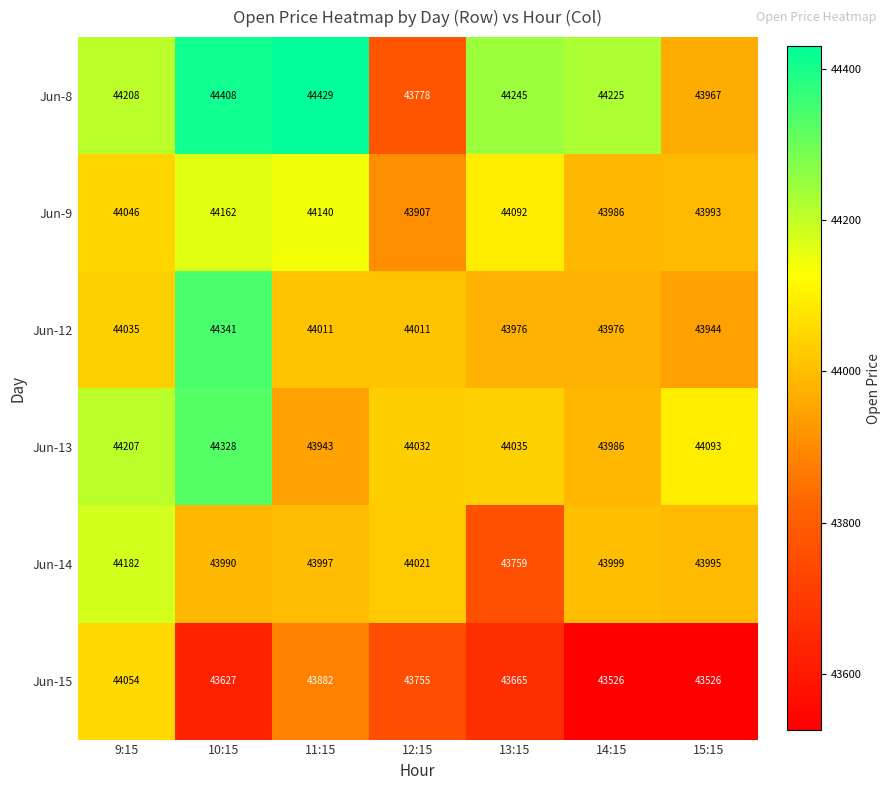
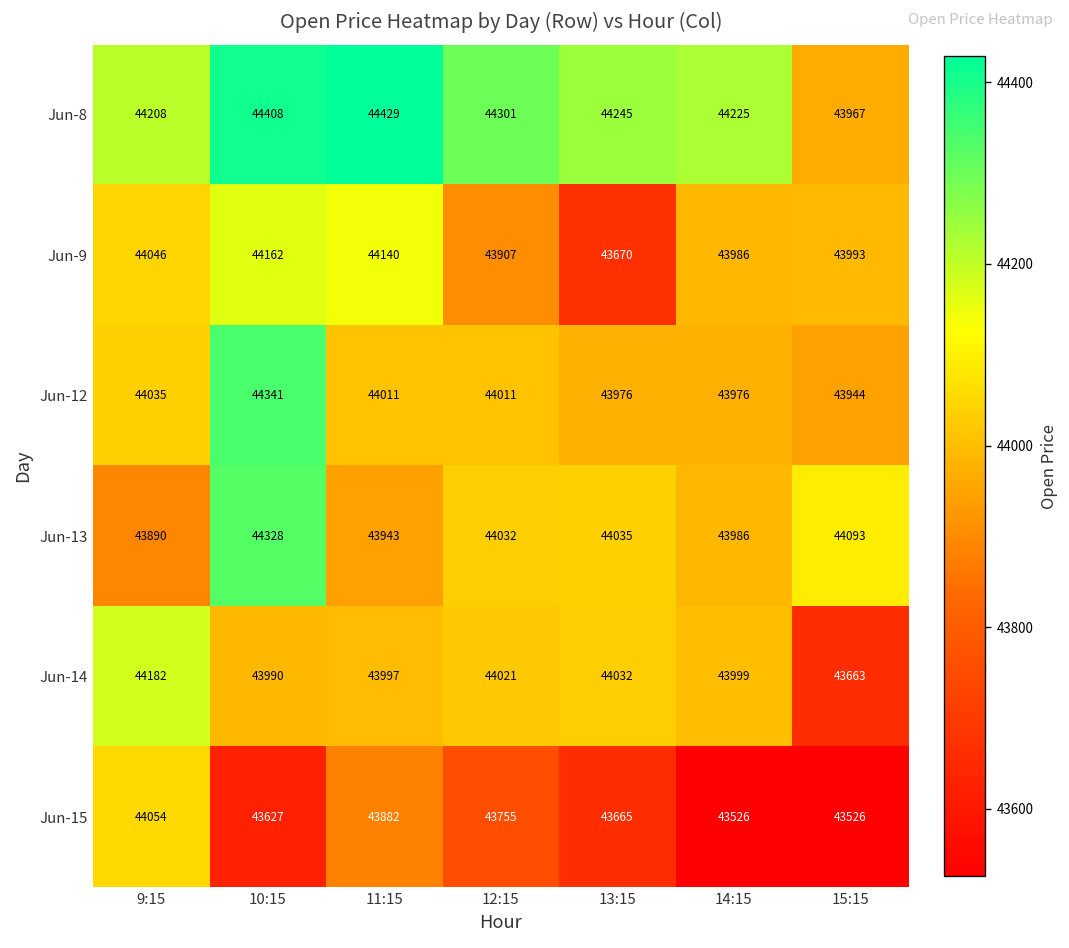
  {
    "Jun-8": {
      "9:15": 44208,
      "10:15": 44408,
      "11:15": 44429,
-     "12:15": 43778,
+     "12:15": 44301,
      "13:15": 44245,
      "14:15": 44225,
      "15:15": 43967
    },
    "Jun-9": {
      "9:15": 44046,
      "10:15": 44162,
      "11:15": 44140,
      "12:15": 43907,
-     "13:15": 44092,
+     "13:15": 43670,
      "14:15": 43986,
      "15:15": 43993
    },
    "Jun-12": {
      "9:15": 44035,
      "10:15": 44341,
      "11:15": 44011,
      "12:15": 44011,
      "13:15": 43976,
      "14:15": 43976,
      "15:15": 43944
    },
    "Jun-13": {
-     "9:15": 44207,
+     "9:15": 43890,
      "10:15": 44328,
      "11:15": 43943,
      "12:15": 44032,
      "13:15": 44035,
      "14:15": 43986,
      "15:15": 44093
    },
    "Jun-14": {
      "9:15": 44182,
      "10:15": 43990,
      "11:15": 43997,
      "12:15": 44021,
-     "13:15": 43759,
+     "13:15": 44032,
      "14:15": 43999,
-     "15:15": 43995
+     "15:15": 43663
    },
    "Jun-15": {
      "9:15": 44054,
      "10:15": 43627,
      "11:15": 43882,
      "12:15": 43755,
      "13:15": 43665,
      "14:15": 43526,
      "15:15": 43526
    }
  }
